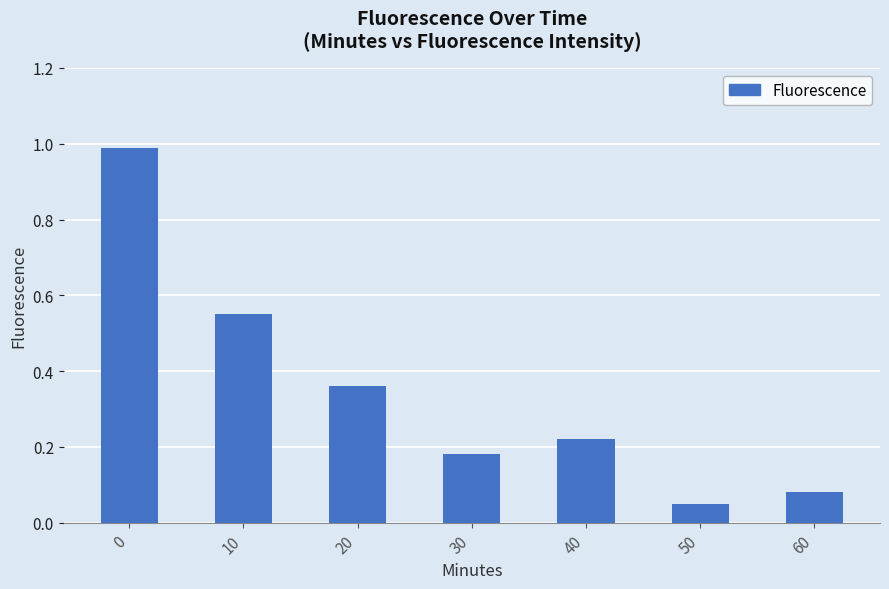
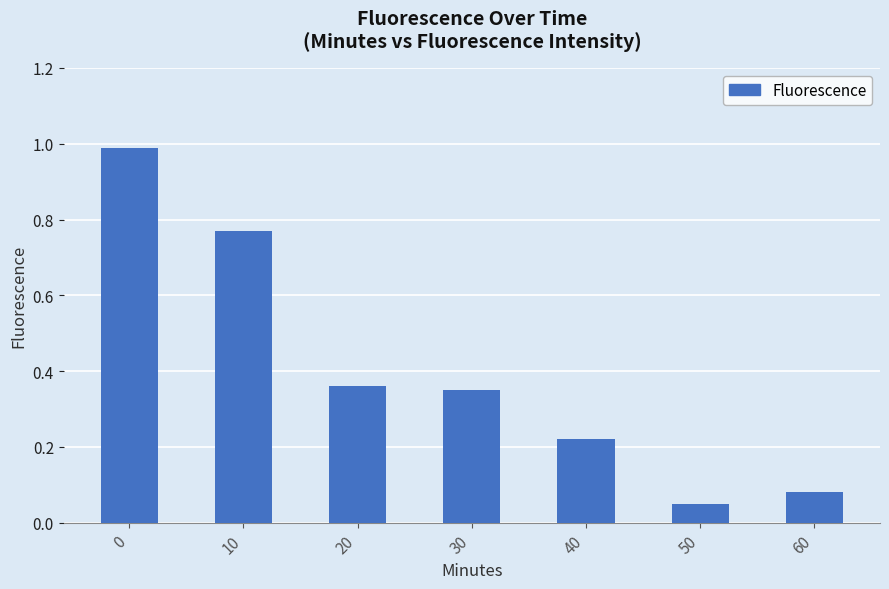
  {
    "0": 0.99,
-   "10": 0.55,
+   "10": 0.77,
    "20": 0.36,
-   "30": 0.18,
+   "30": 0.35,
    "40": 0.22,
    "50": 0.05,
    "60": 0.08
  }
